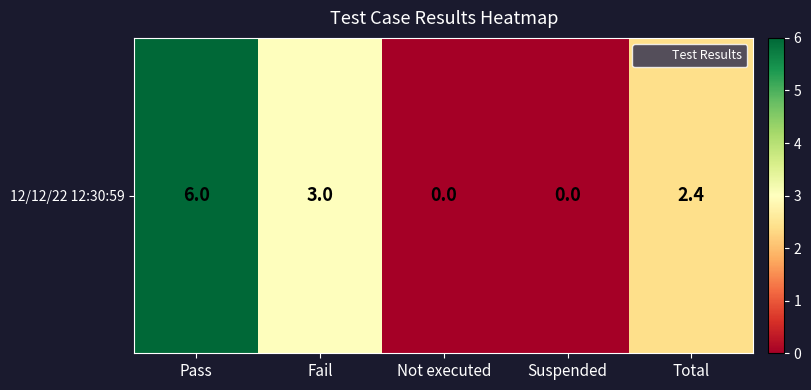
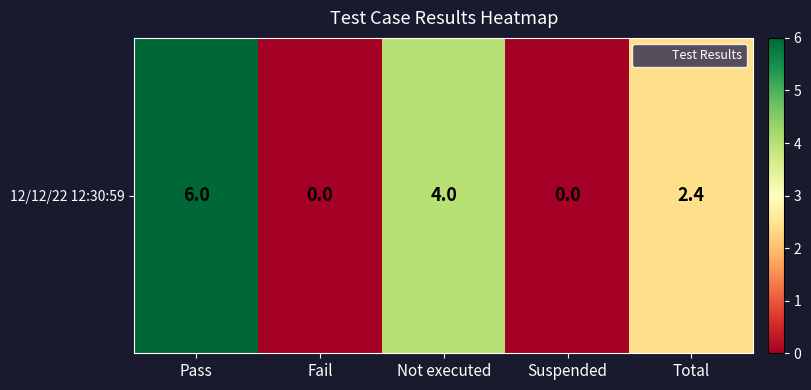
  {
    "12/12/22 12:30:59": {
      "Pass": 6.0,
-     "Fail": 3.0,
-     "Not executed": 0.0,
+     "Fail": 0.0,
+     "Not executed": 4.0,
      "Suspended": 0.0,
      "Total": 2.4
    }
  }
